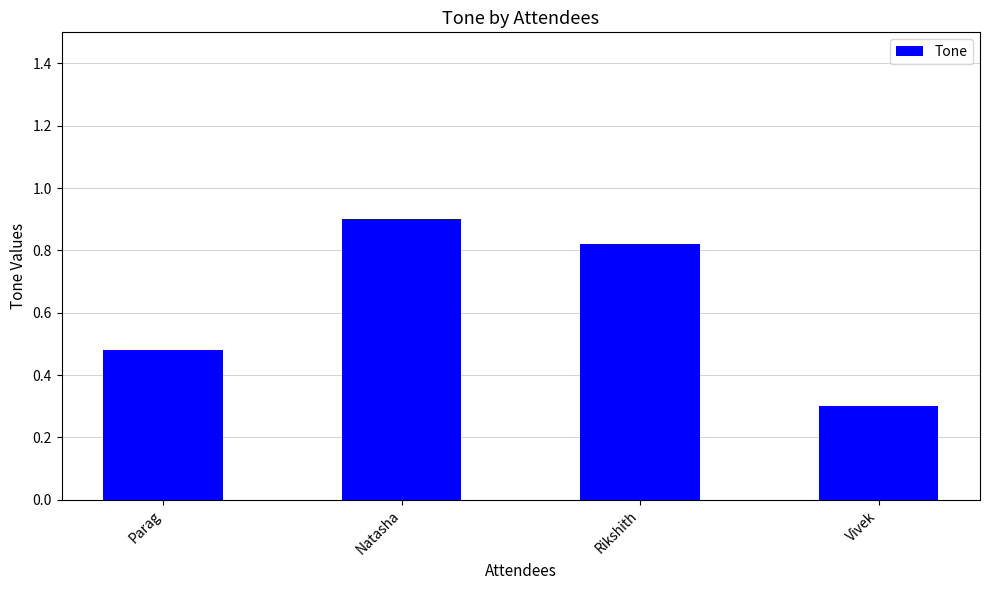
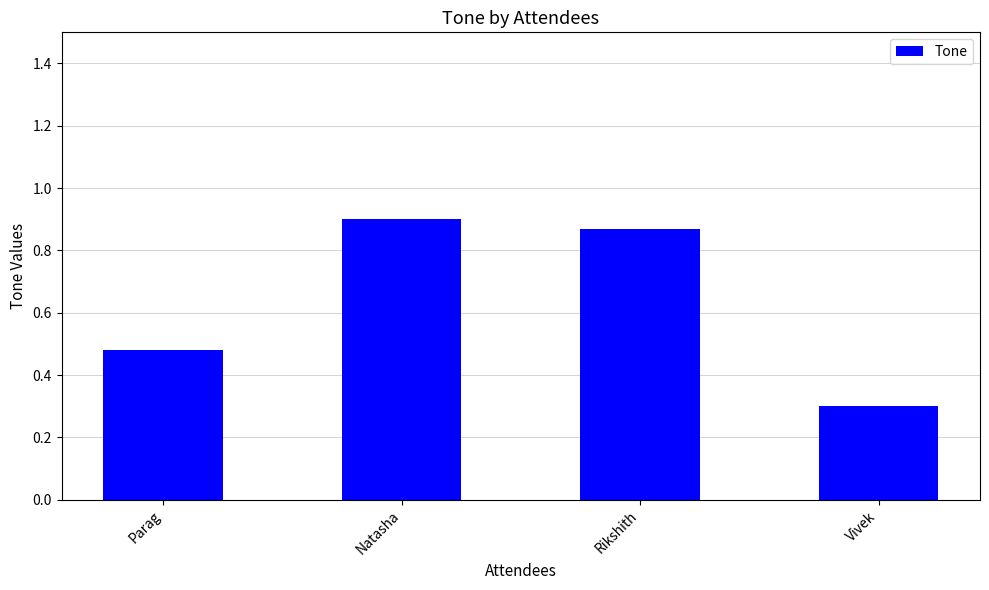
  {
    "Parag": 0.48,
    "Natasha": 0.90,
-   "Rikshith": 0.82,
+   "Rikshith": 0.87,
    "Vivek": 0.30
  }
